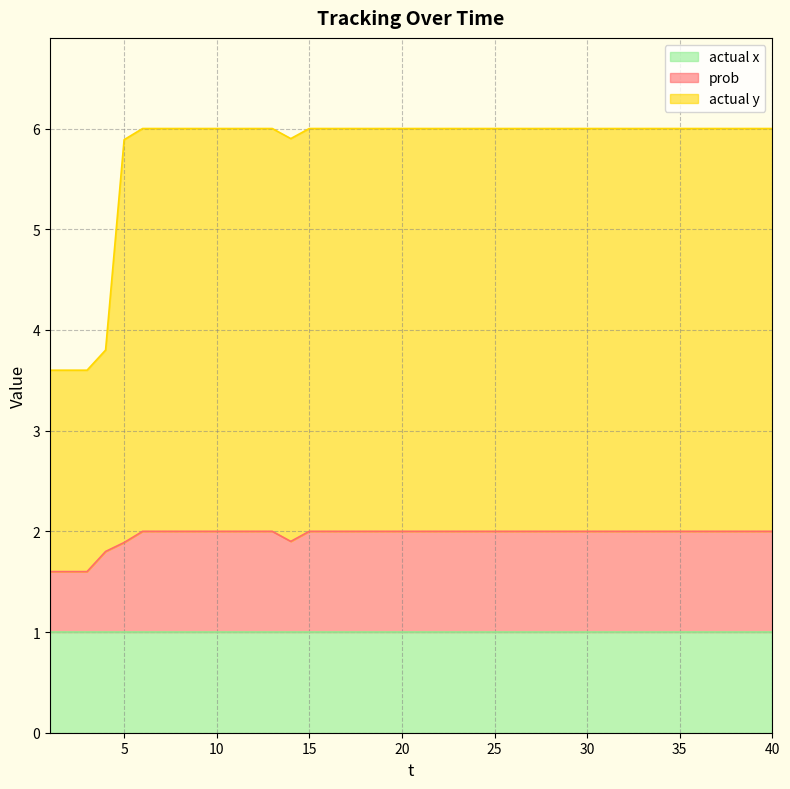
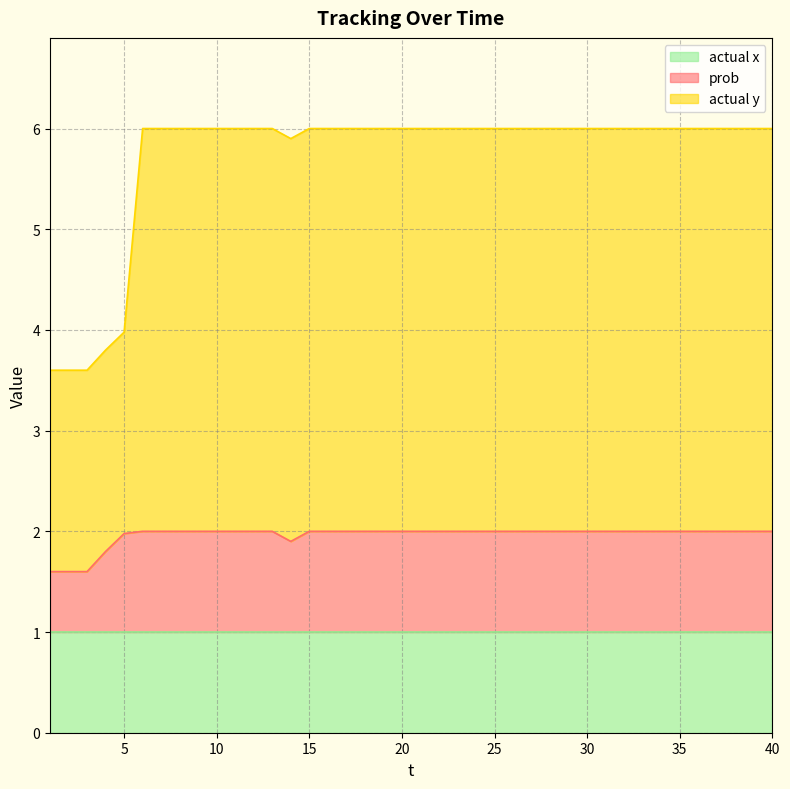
  {
    "actual x": {
      "5": 1.00,
      "10": 1.00,
      "15": 1.00,
      "20": 1.00,
      "25": 1.00,
      "30": 1.00,
      "35": 1.00,
      "40": 1.00
    },
    "prob": {
-     "5": 1.89
+     "5": 1.98
    },
    "actual y": {
-     "5": 4
+     "5": 2
    }
  }
